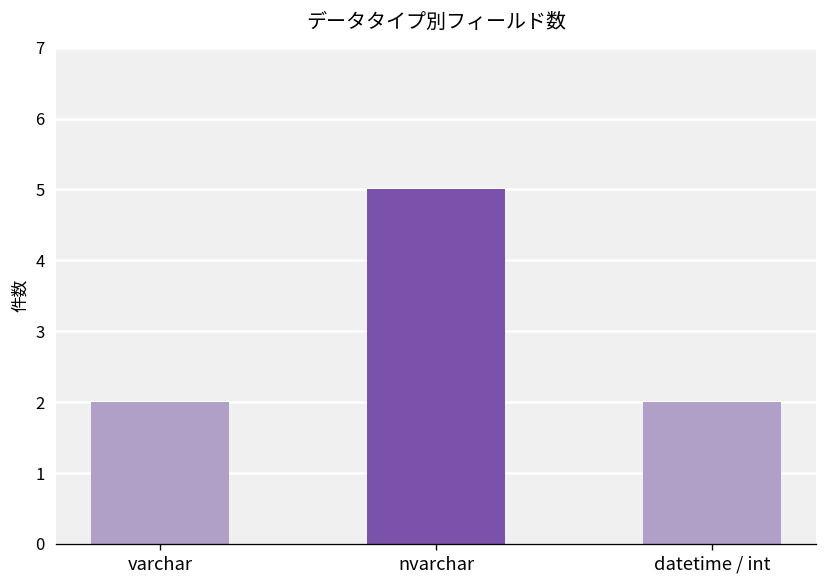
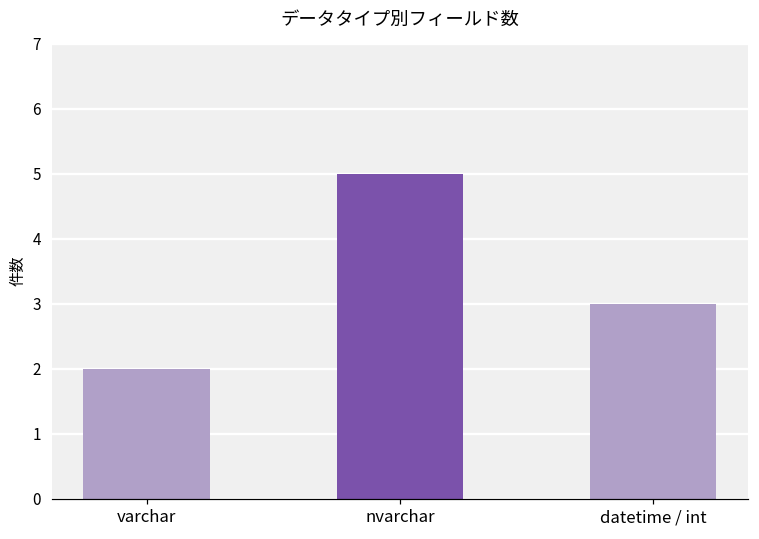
  {
    "varchar": 2,
    "nvarchar": 5,
-   "datetime / int": 2
+   "datetime / int": 3
  }
